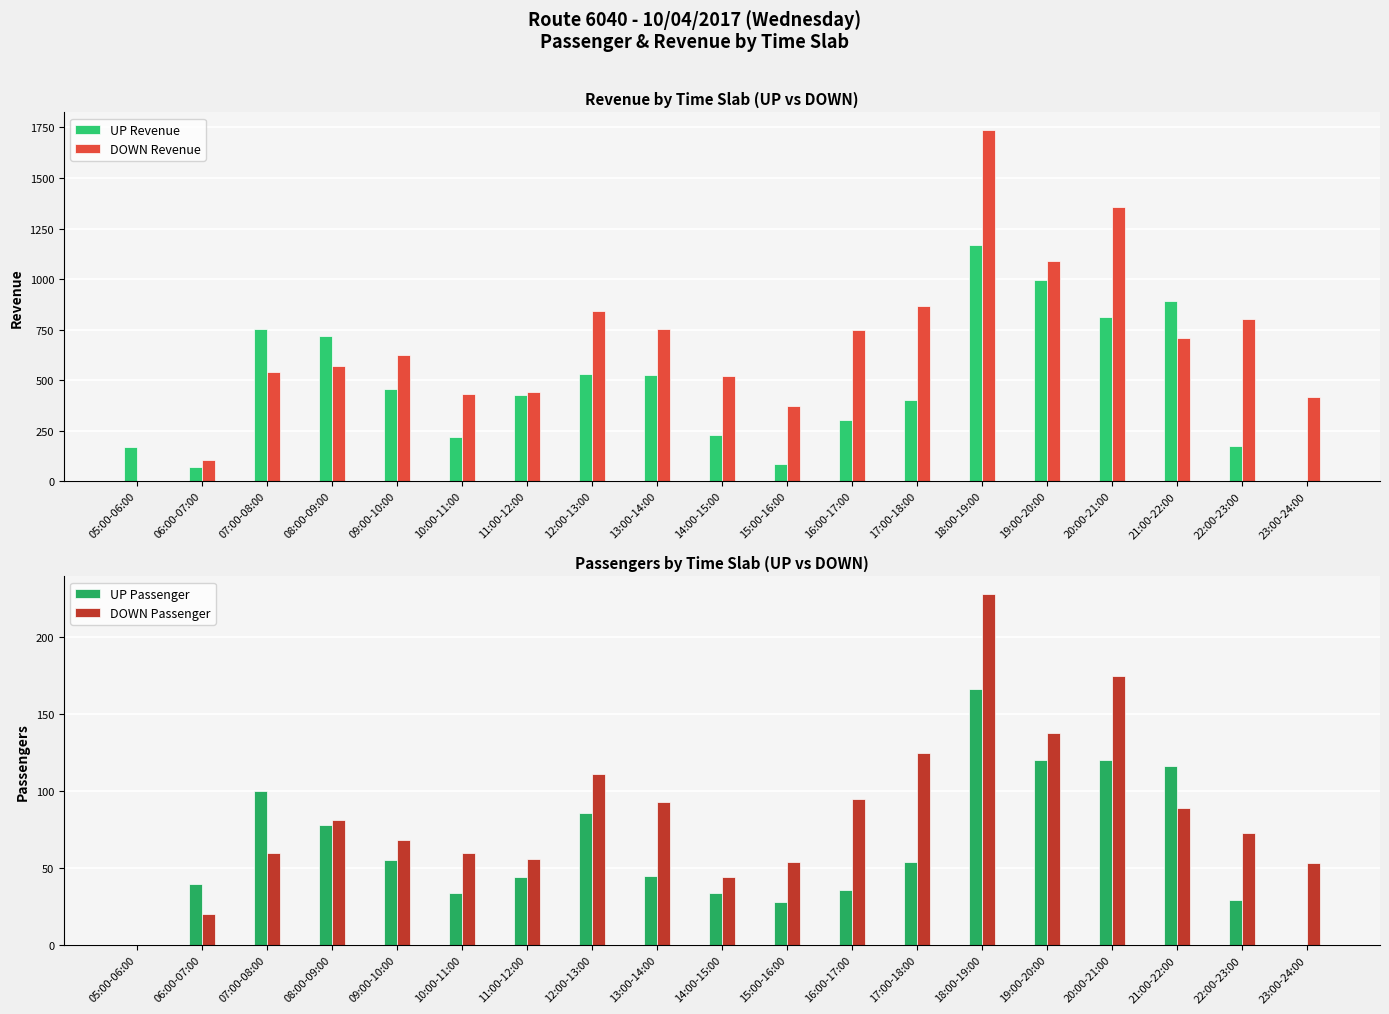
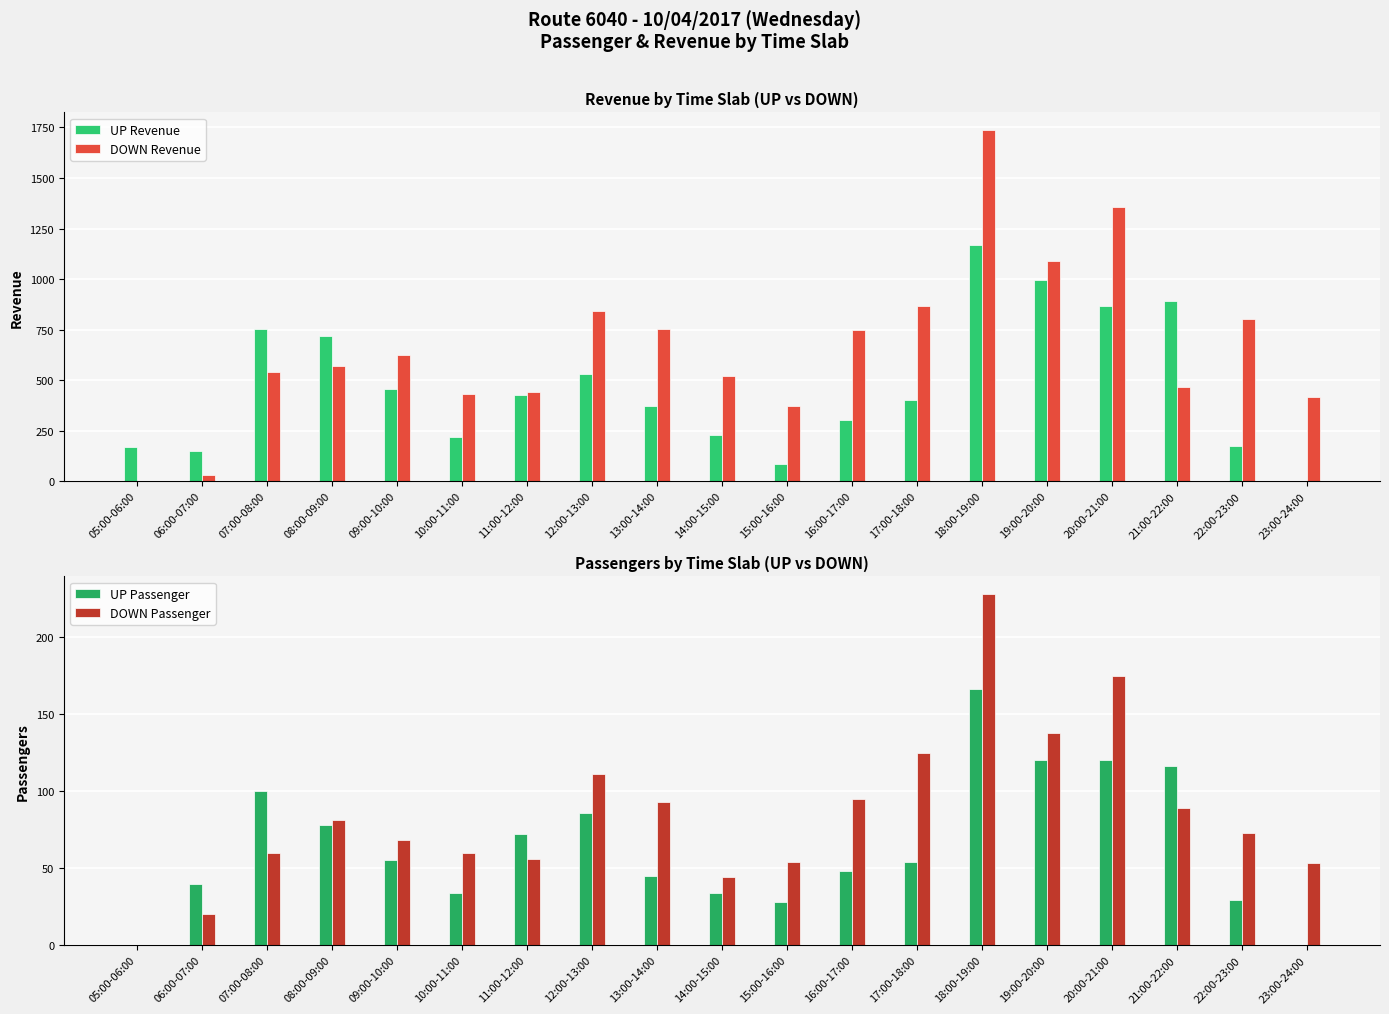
  {
    "Revenue by Time Slab (UP vs DOWN)": {
      "UP Revenue": {
        "05:00-06:00": 170,
-       "06:00-07:00": 70,
+       "06:00-07:00": 150,
        "07:00-08:00": 750,
        "08:00-09:00": 720,
        "09:00-10:00": 460,
        "10:00-11:00": 220,
        "11:00-12:00": 430,
        "12:00-13:00": 530,
-       "13:00-14:00": 520,
+       "13:00-14:00": 370,
        "14:00-15:00": 230,
        "15:00-16:00": 80,
        "16:00-17:00": 300,
        "17:00-18:00": 400,
        "18:00-19:00": 1170,
        "19:00-20:00": 1000,
-       "20:00-21:00": 810,
+       "20:00-21:00": 870,
        "21:00-22:00": 890,
        "22:00-23:00": 180,
        "23:00-24:00": 0
      },
      "DOWN Revenue": {
        "05:00-06:00": 0,
-       "06:00-07:00": 100,
+       "06:00-07:00": 30,
        "07:00-08:00": 540,
        "08:00-09:00": 570,
        "09:00-10:00": 620,
        "10:00-11:00": 430,
        "11:00-12:00": 440,
        "12:00-13:00": 840,
        "13:00-14:00": 750,
        "14:00-15:00": 520,
        "15:00-16:00": 370,
        "16:00-17:00": 750,
        "17:00-18:00": 870,
        "18:00-19:00": 1740,
        "19:00-20:00": 1090,
        "20:00-21:00": 1360,
-       "21:00-22:00": 710,
+       "21:00-22:00": 470,
        "22:00-23:00": 800,
        "23:00-24:00": 420
      }
    },
    "Passengers by Time Slab (UP vs DOWN)": {
      "UP Passenger": {
        "05:00-06:00": 0,
        "06:00-07:00": 40,
        "07:00-08:00": 100,
        "08:00-09:00": 78,
        "09:00-10:00": 55,
        "10:00-11:00": 34,
-       "11:00-12:00": 44,
+       "11:00-12:00": 72,
        "12:00-13:00": 86,
        "13:00-14:00": 45,
        "14:00-15:00": 34,
        "15:00-16:00": 28,
-       "16:00-17:00": 36,
+       "16:00-17:00": 48,
        "17:00-18:00": 54,
        "18:00-19:00": 166,
        "19:00-20:00": 120,
        "20:00-21:00": 120,
        "21:00-22:00": 116,
        "22:00-23:00": 29,
        "23:00-24:00": 0
      },
      "DOWN Passenger": {
        "05:00-06:00": 0,
        "06:00-07:00": 20,
        "07:00-08:00": 60,
        "08:00-09:00": 81,
        "09:00-10:00": 68,
        "10:00-11:00": 60,
        "11:00-12:00": 56,
        "12:00-13:00": 111,
        "13:00-14:00": 93,
        "14:00-15:00": 44,
        "15:00-16:00": 54,
        "16:00-17:00": 95,
        "17:00-18:00": 125,
        "18:00-19:00": 228,
        "19:00-20:00": 138,
        "20:00-21:00": 175,
        "21:00-22:00": 89,
        "22:00-23:00": 73,
        "23:00-24:00": 53
      }
    }
  }
